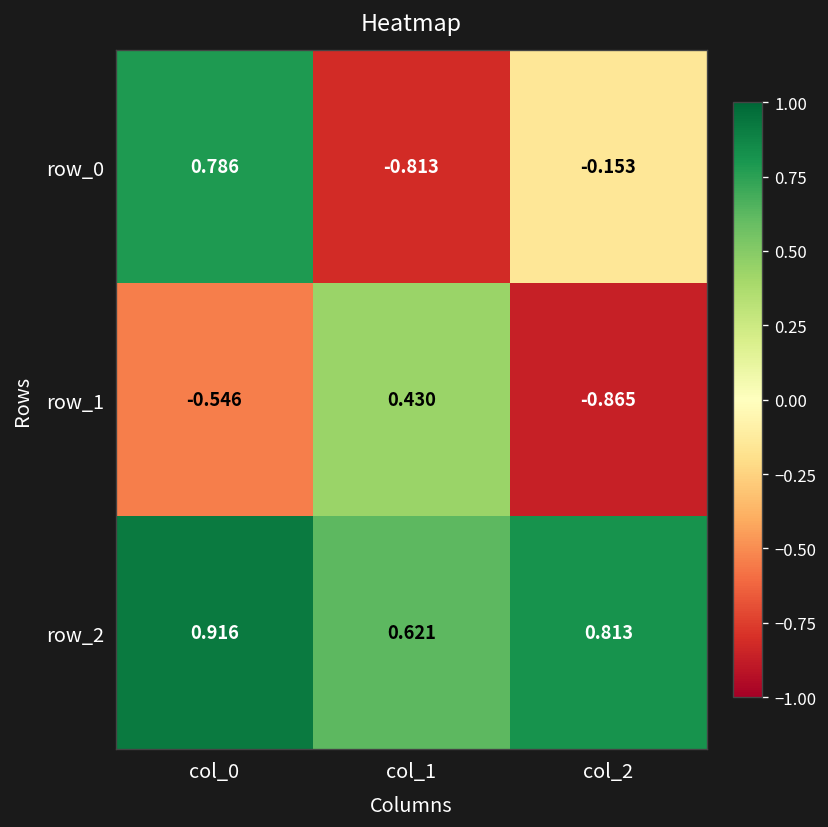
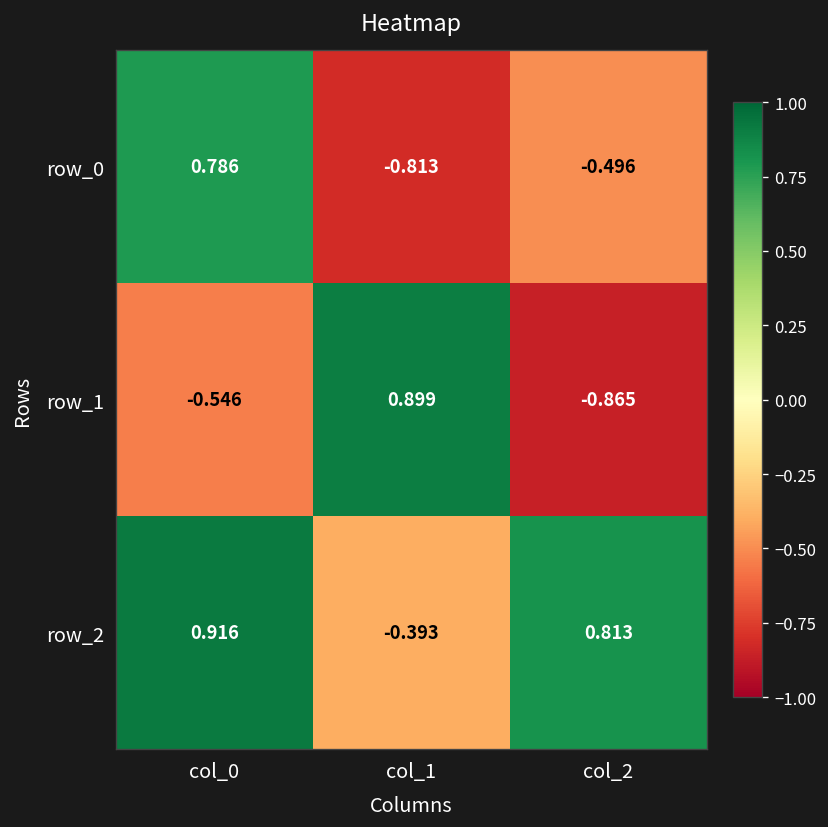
  {
    "row_0": {
      "col_0": 0.786,
      "col_1": -0.813,
-     "col_2": -0.153
+     "col_2": -0.496
    },
    "row_1": {
      "col_0": -0.546,
-     "col_1": 0.430,
+     "col_1": 0.899,
      "col_2": -0.865
    },
    "row_2": {
      "col_0": 0.916,
-     "col_1": 0.621,
+     "col_1": -0.393,
      "col_2": 0.813
    }
  }
